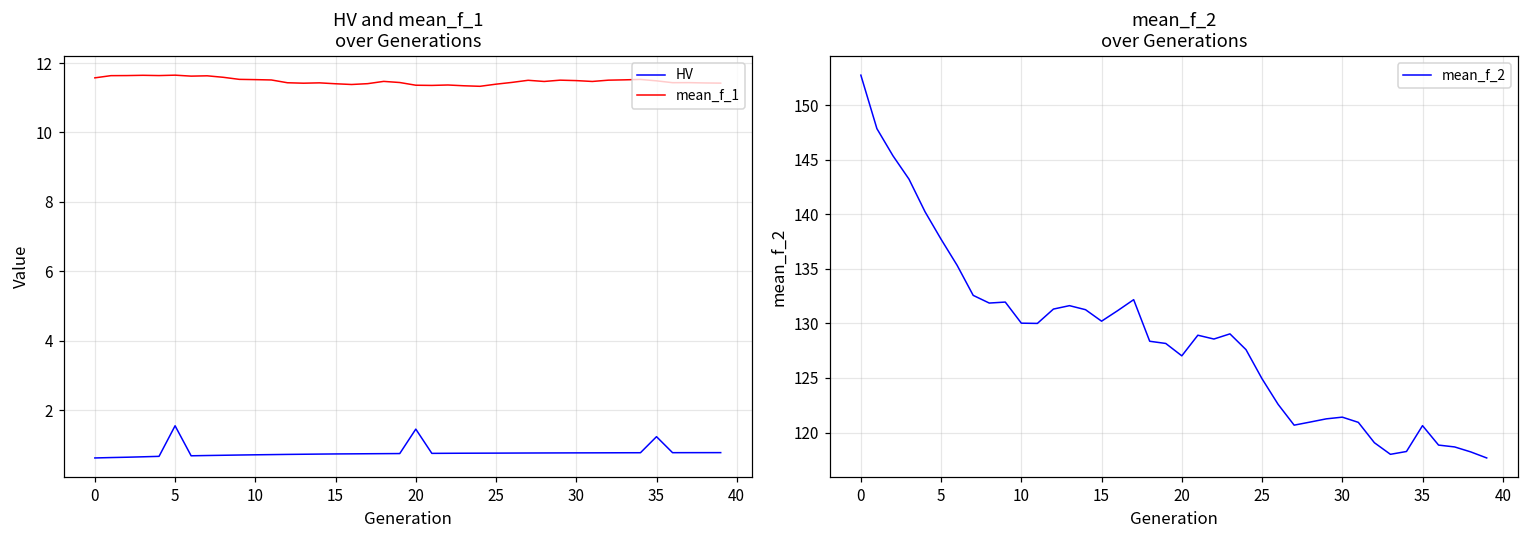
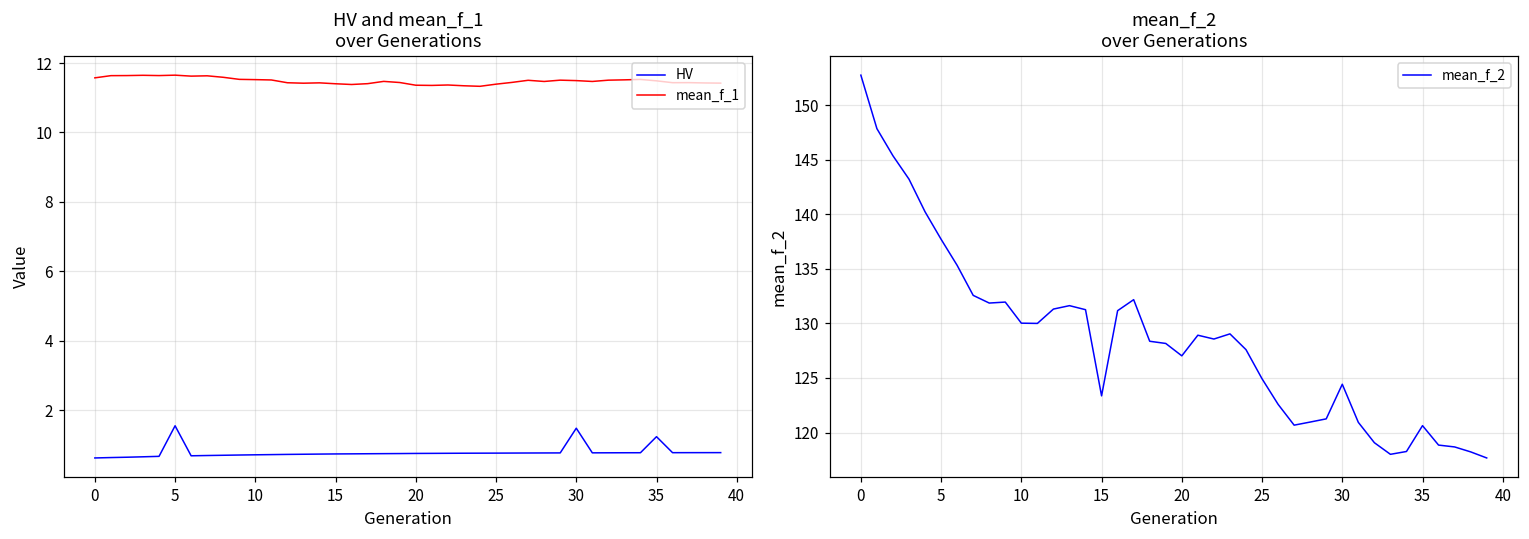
  {
    "HV and mean_f_1 over Generations": {
      "HV": {
        "0": 0.6,
        "5": 1.6,
        "10": 0.7,
        "15": 0.7,
-       "20": 1.5,
+       "20": 0.8,
        "25": 0.8,
-       "30": 0.8,
+       "30": 1.5,
        "35": 1.2
      },
      "mean_f_1": {
        "0": 11.6,
        "5": 11.7,
        "10": 11.5,
        "15": 11.4,
        "20": 11.4,
        "25": 11.4,
        "30": 11.5
      }
    },
    "mean_f_2 over Generations": {
      "0": 153,
      "5": 138,
      "10": 130,
-     "15": 130,
+     "15": 123,
      "20": 127,
      "25": 125,
-     "30": 121,
+     "30": 124,
      "35": 121
    }
  }
